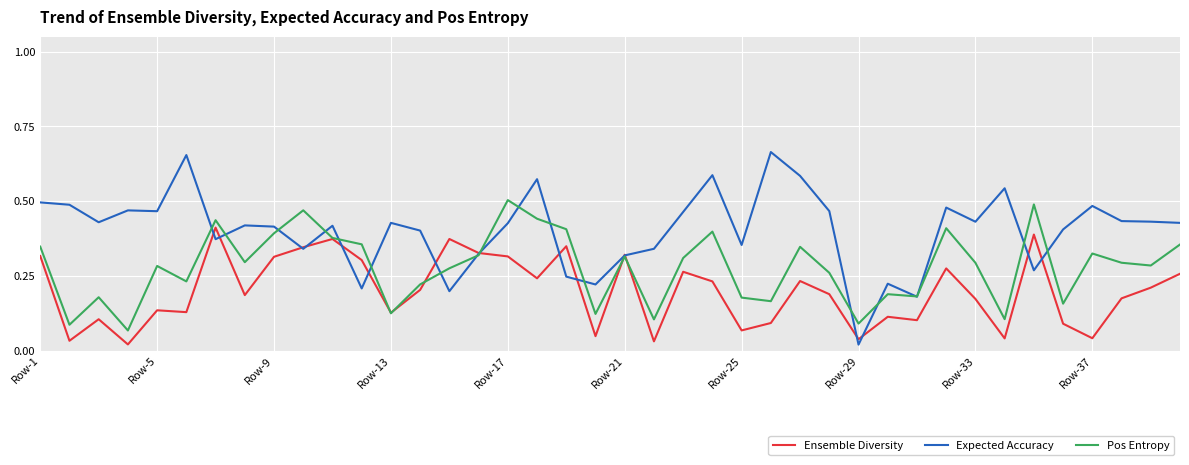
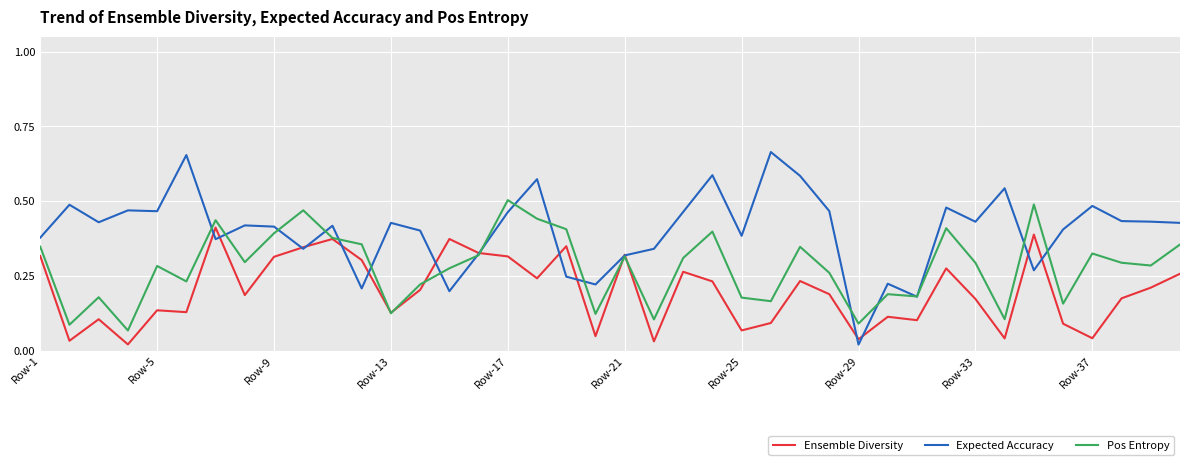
  {
    "Ensemble Diversity": {
      "Row-1": 0.32,
      "Row-5": 0.14,
      "Row-9": 0.31,
      "Row-17": 0.32,
      "Row-25": 0.07,
      "Row-29": 0.04,
      "Row-33": 0.17,
      "Row-37": 0.04
    },
    "Expected Accuracy": {
-     "Row-1": 0.50,
+     "Row-1": 0.38,
      "Row-5": 0.47,
      "Row-9": 0.41,
      "Row-13": 0.43,
-     "Row-17": 0.43,
-     "Row-25": 0.35,
+     "Row-17": 0.46,
+     "Row-25": 0.38,
      "Row-29": 0.02,
      "Row-33": 0.43,
      "Row-37": 0.48
    },
    "Pos Entropy": {
      "Row-1": 0.35,
      "Row-5": 0.28,
      "Row-9": 0.39,
      "Row-17": 0.50,
      "Row-25": 0.18,
      "Row-29": 0.09,
      "Row-33": 0.29,
      "Row-37": 0.33
    }
  }
